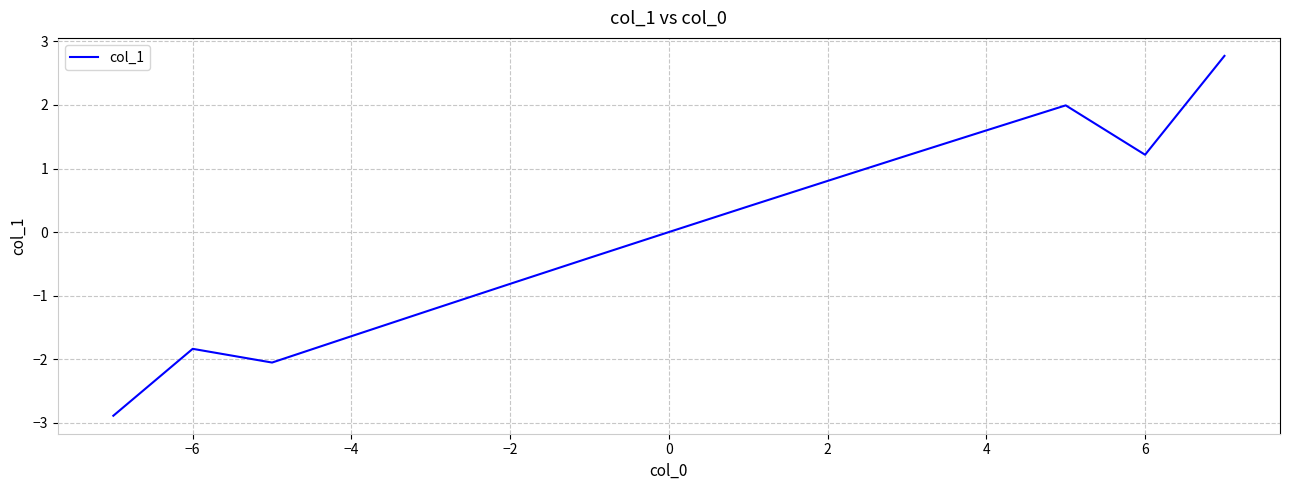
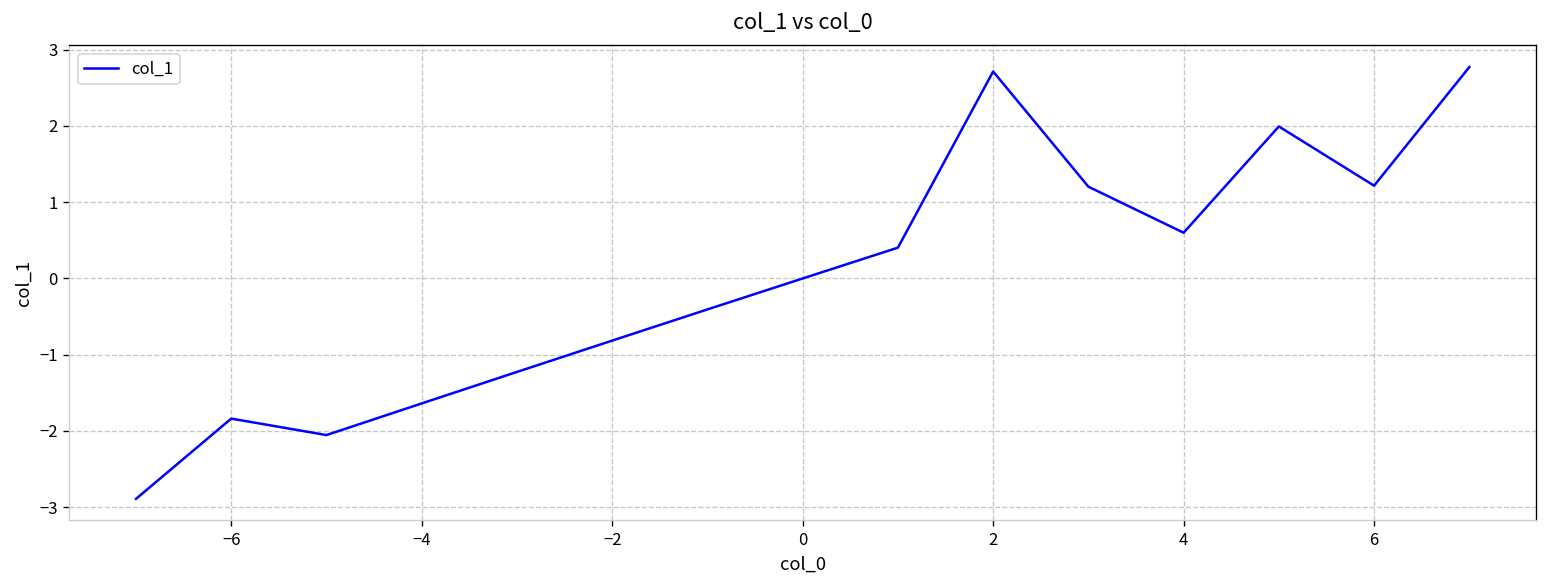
  {
    "−6": -1.8,
    "−4": -1.6,
    "−2": -0.8,
    "0": 0.0,
-   "2": 0.8,
-   "4": 1.6,
+   "2": 2.7,
+   "4": 0.6,
    "6": 1.2
  }
